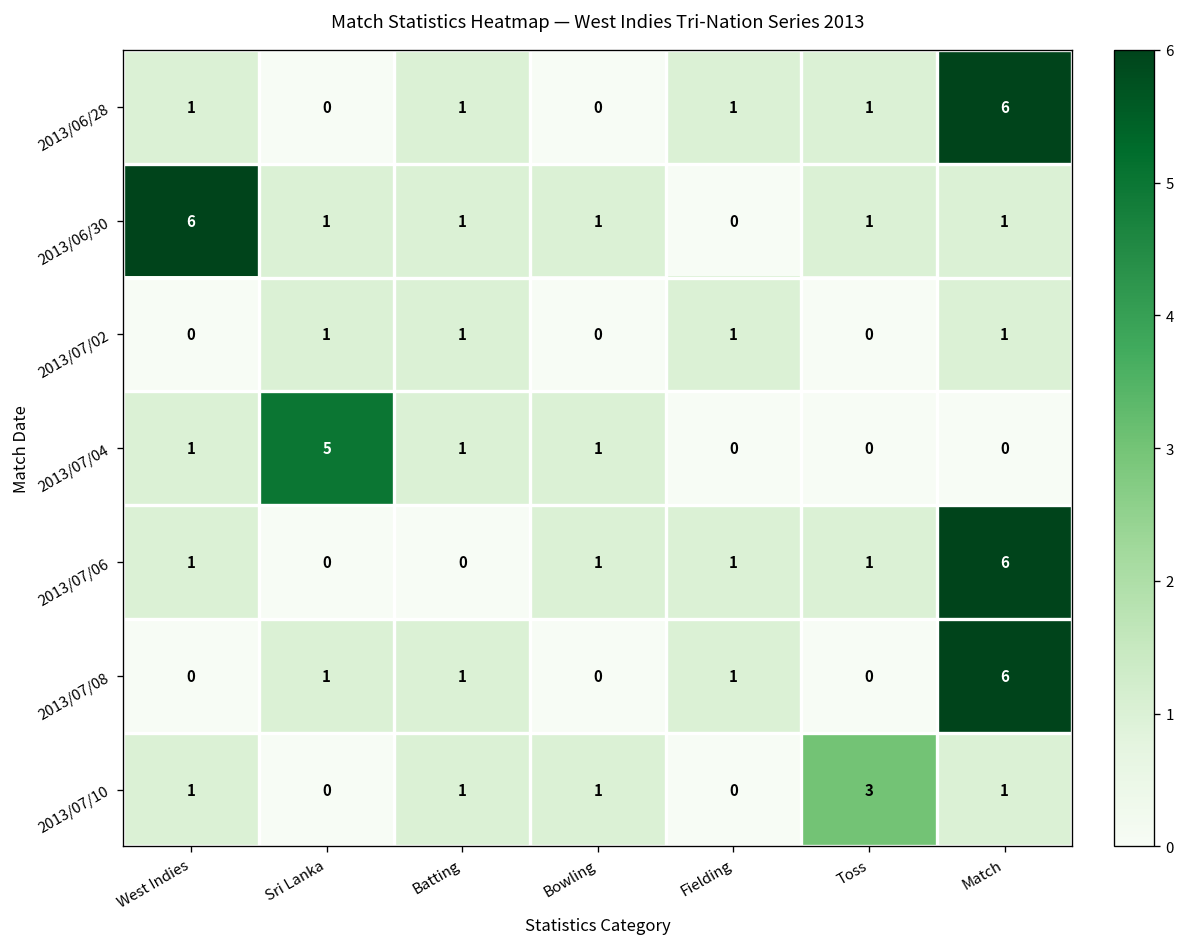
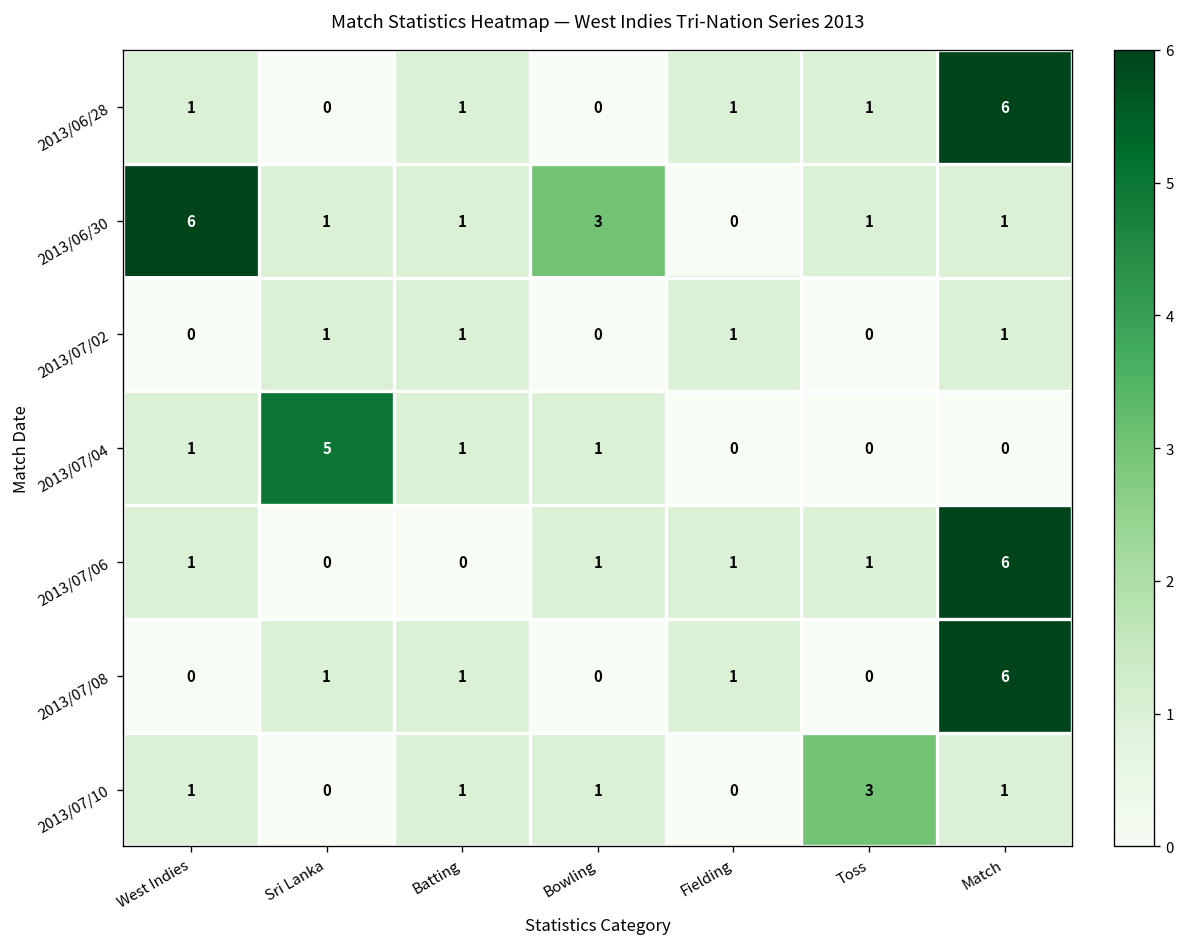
  {
    "2013/06/28": {
      "West Indies": 1,
      "Sri Lanka": 0,
      "Batting": 1,
      "Bowling": 0,
      "Fielding": 1,
      "Toss": 1,
      "Match": 6
    },
    "2013/06/30": {
      "West Indies": 6,
      "Sri Lanka": 1,
      "Batting": 1,
-     "Bowling": 1,
+     "Bowling": 3,
      "Fielding": 0,
      "Toss": 1,
      "Match": 1
    },
    "2013/07/02": {
      "West Indies": 0,
      "Sri Lanka": 1,
      "Batting": 1,
      "Bowling": 0,
      "Fielding": 1,
      "Toss": 0,
      "Match": 1
    },
    "2013/07/04": {
      "West Indies": 1,
      "Sri Lanka": 5,
      "Batting": 1,
      "Bowling": 1,
      "Fielding": 0,
      "Toss": 0,
      "Match": 0
    },
    "2013/07/06": {
      "West Indies": 1,
      "Sri Lanka": 0,
      "Batting": 0,
      "Bowling": 1,
      "Fielding": 1,
      "Toss": 1,
      "Match": 6
    },
    "2013/07/08": {
      "West Indies": 0,
      "Sri Lanka": 1,
      "Batting": 1,
      "Bowling": 0,
      "Fielding": 1,
      "Toss": 0,
      "Match": 6
    },
    "2013/07/10": {
      "West Indies": 1,
      "Sri Lanka": 0,
      "Batting": 1,
      "Bowling": 1,
      "Fielding": 0,
      "Toss": 3,
      "Match": 1
    }
  }
